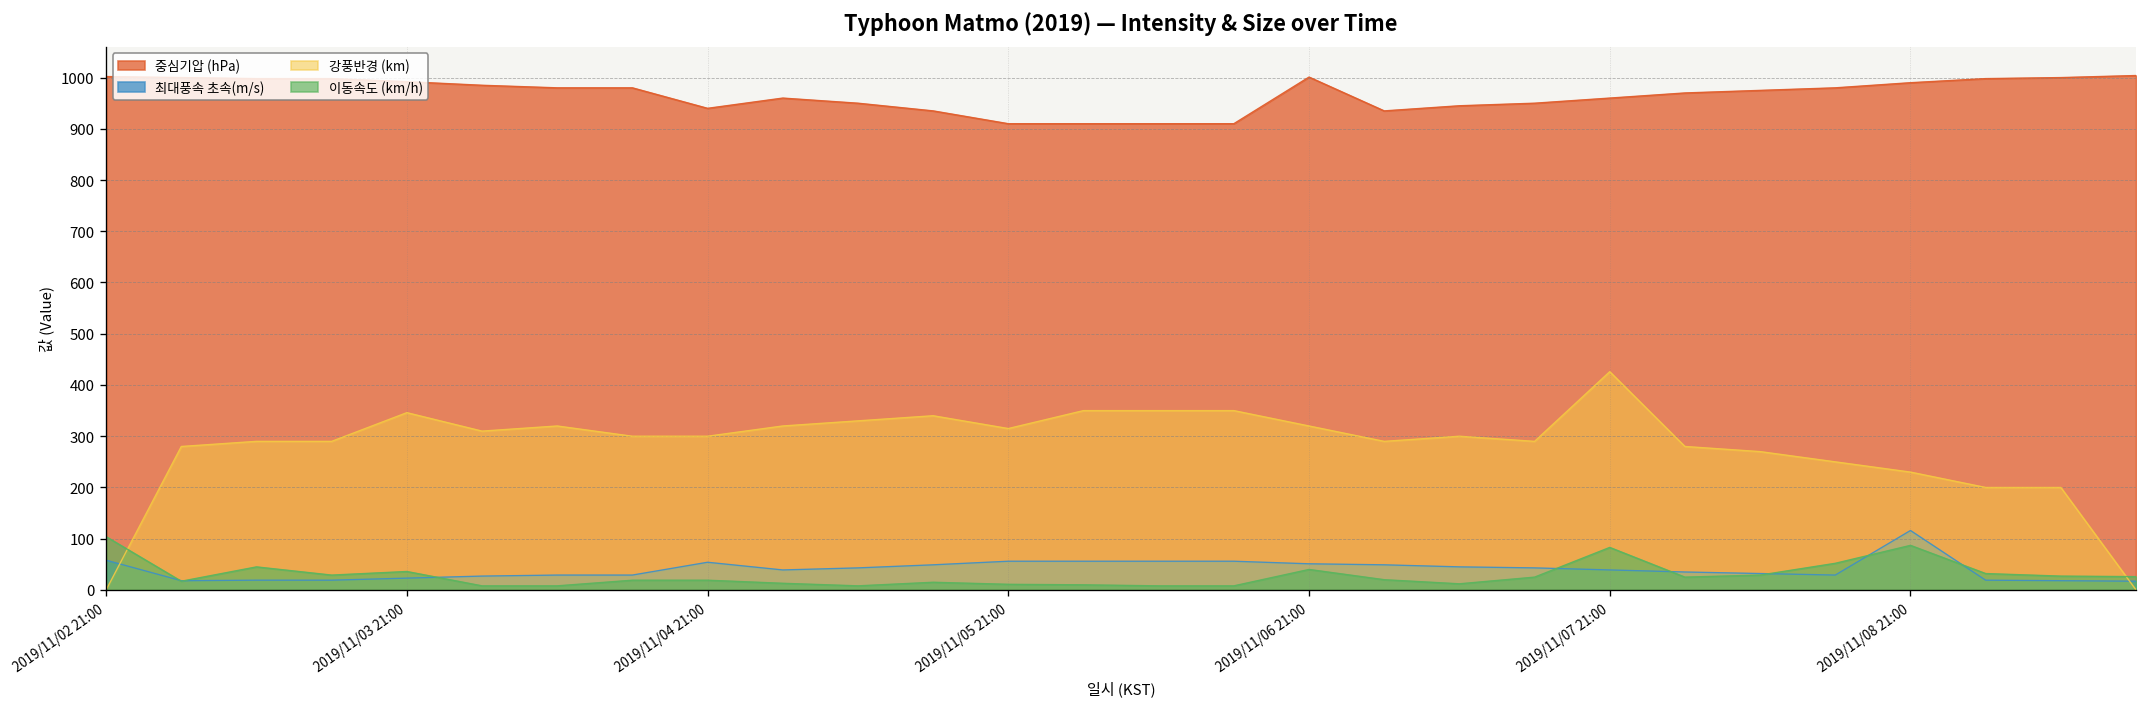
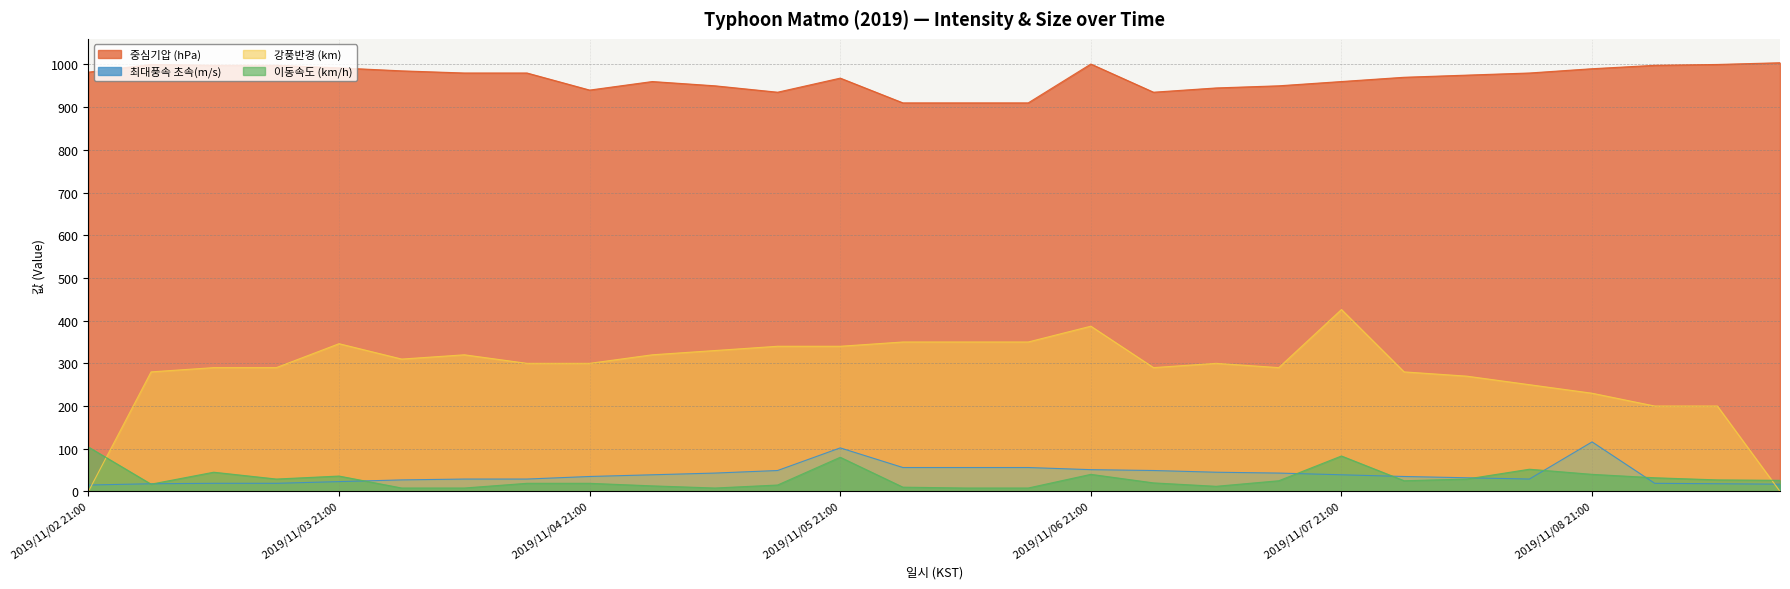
  {
    "중심기압 (hPa)": {
-     "2019/11/02 21:00": 1000,
+     "2019/11/02 21:00": 980,
      "2019/11/04 21:00": 940,
-     "2019/11/05 21:00": 910,
+     "2019/11/05 21:00": 970,
      "2019/11/06 21:00": 1000,
      "2019/11/07 21:00": 960,
      "2019/11/08 21:00": 990
    },
    "최대풍속 초속(m/s)": {
-     "2019/11/02 21:00": 60,
+     "2019/11/02 21:00": 20,
      "2019/11/03 21:00": 20,
-     "2019/11/04 21:00": 50,
-     "2019/11/05 21:00": 60,
+     "2019/11/04 21:00": 40,
+     "2019/11/05 21:00": 100,
      "2019/11/06 21:00": 50,
      "2019/11/07 21:00": 40,
      "2019/11/08 21:00": 120
    },
    "강풍반경 (km)": {
      "2019/11/02 21:00": 0,
      "2019/11/03 21:00": 350,
      "2019/11/04 21:00": 300,
-     "2019/11/05 21:00": 320,
-     "2019/11/06 21:00": 320,
+     "2019/11/05 21:00": 340,
+     "2019/11/06 21:00": 390,
      "2019/11/07 21:00": 430,
      "2019/11/08 21:00": 230
    },
    "이동속도 (km/h)": {
      "2019/11/02 21:00": 100,
      "2019/11/03 21:00": 40,
      "2019/11/04 21:00": 20,
-     "2019/11/05 21:00": 10,
+     "2019/11/05 21:00": 80,
      "2019/11/06 21:00": 40,
      "2019/11/07 21:00": 80,
-     "2019/11/08 21:00": 90
+     "2019/11/08 21:00": 40
    }
  }
